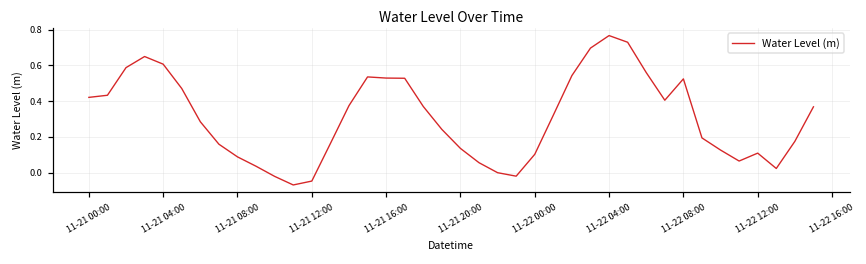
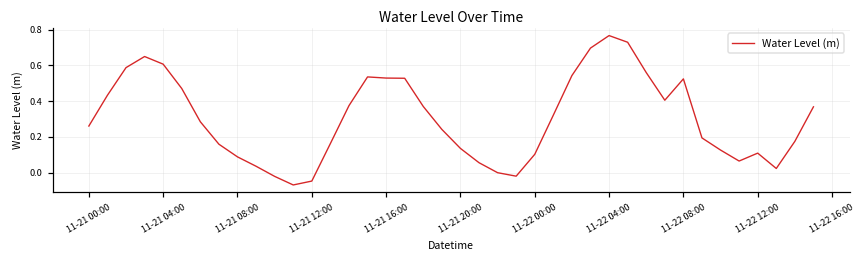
  {
-   "11-21 00:00": 0.42,
+   "11-21 00:00": 0.26,
    "11-21 04:00": 0.61,
    "11-21 08:00": 0.09,
    "11-21 12:00": -0.05,
    "11-21 16:00": 0.53,
    "11-21 20:00": 0.14,
    "11-22 00:00": 0.10,
    "11-22 04:00": 0.77,
    "11-22 08:00": 0.52,
    "11-22 12:00": 0.11
  }
